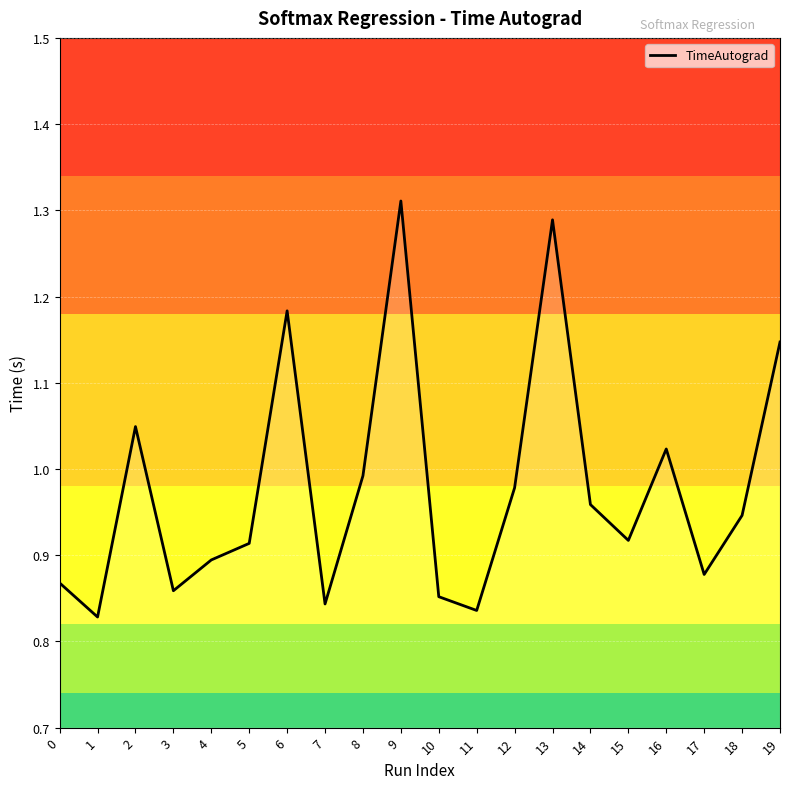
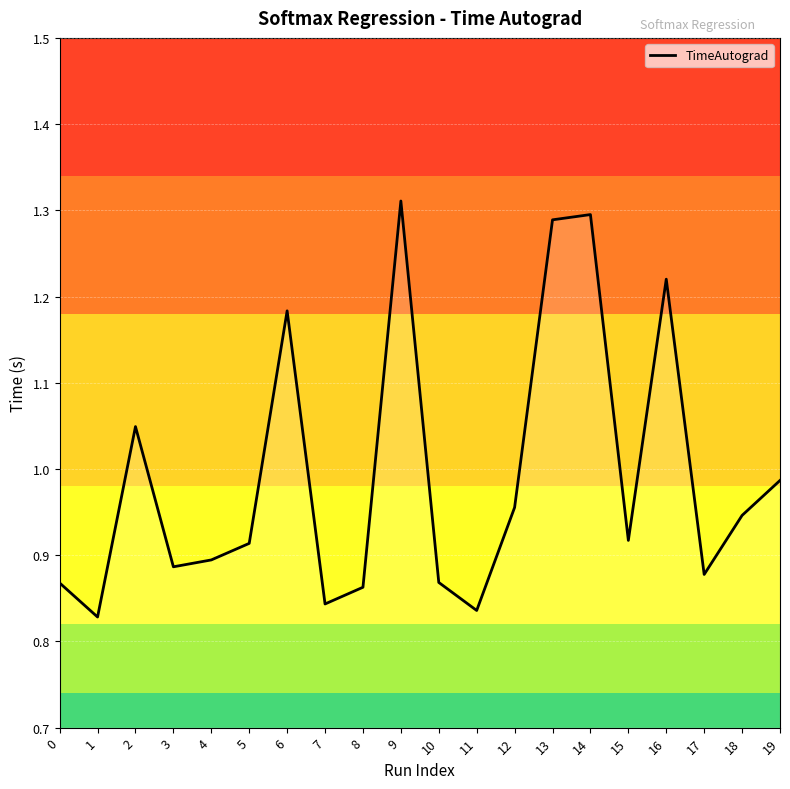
  {
    "0": 0.87,
    "1": 0.83,
    "2": 1.05,
-   "3": 0.86,
+   "3": 0.89,
    "4": 0.89,
    "5": 0.91,
    "6": 1.18,
    "7": 0.84,
-   "8": 0.99,
+   "8": 0.86,
    "9": 1.31,
-   "10": 0.85,
+   "10": 0.87,
    "11": 0.84,
-   "12": 0.98,
+   "12": 0.96,
    "13": 1.29,
-   "14": 0.96,
+   "14": 1.30,
    "15": 0.92,
-   "16": 1.02,
+   "16": 1.22,
    "17": 0.88,
    "18": 0.95,
-   "19": 1.15
+   "19": 0.99
  }
